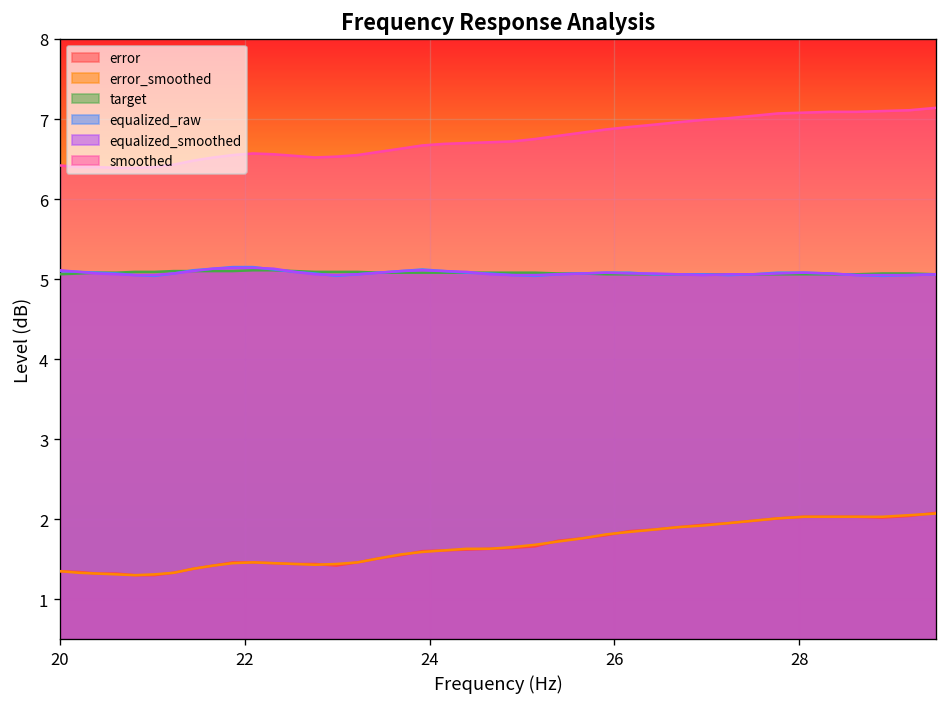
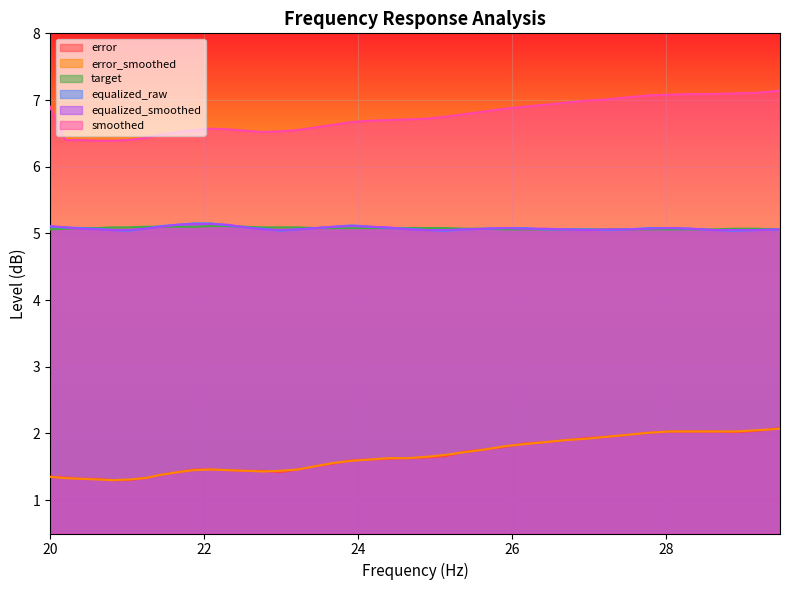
  {
    "target": {
      "20": 5.1
    },
    "smoothed": {
-     "20": 6.4
+     "20": 6.9
    }
  }
